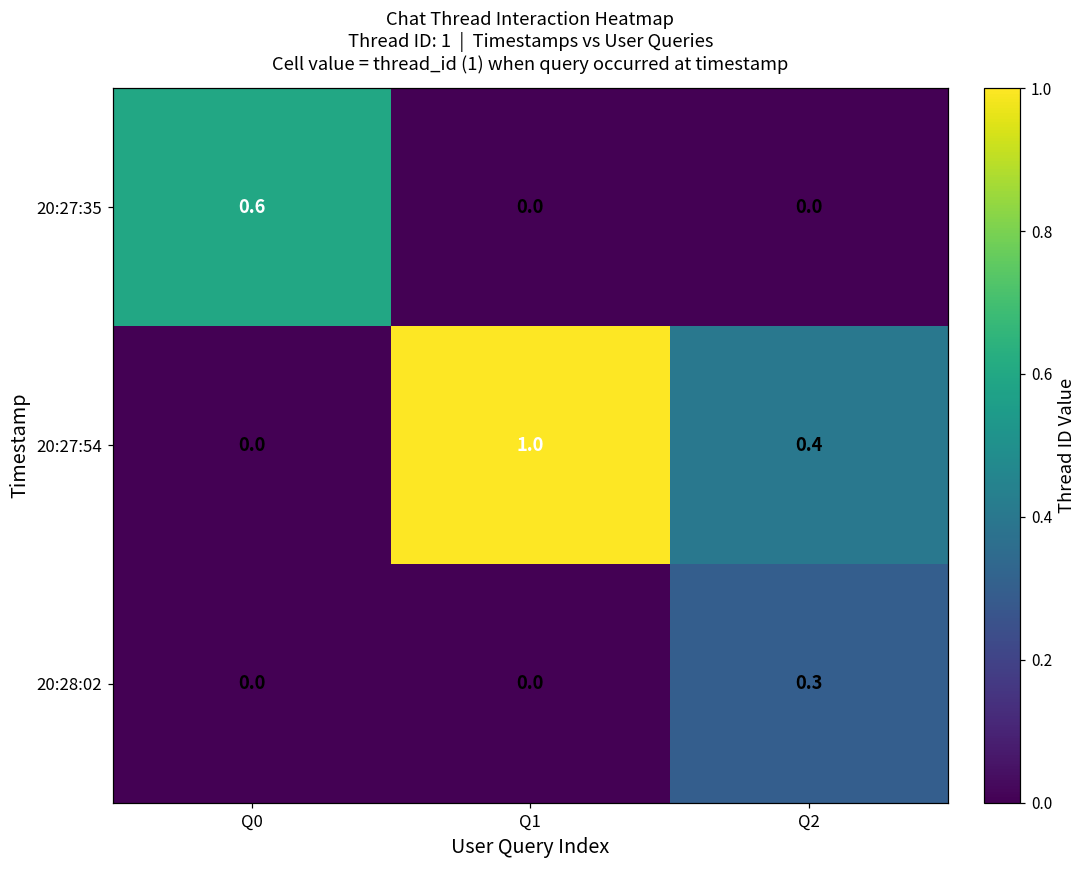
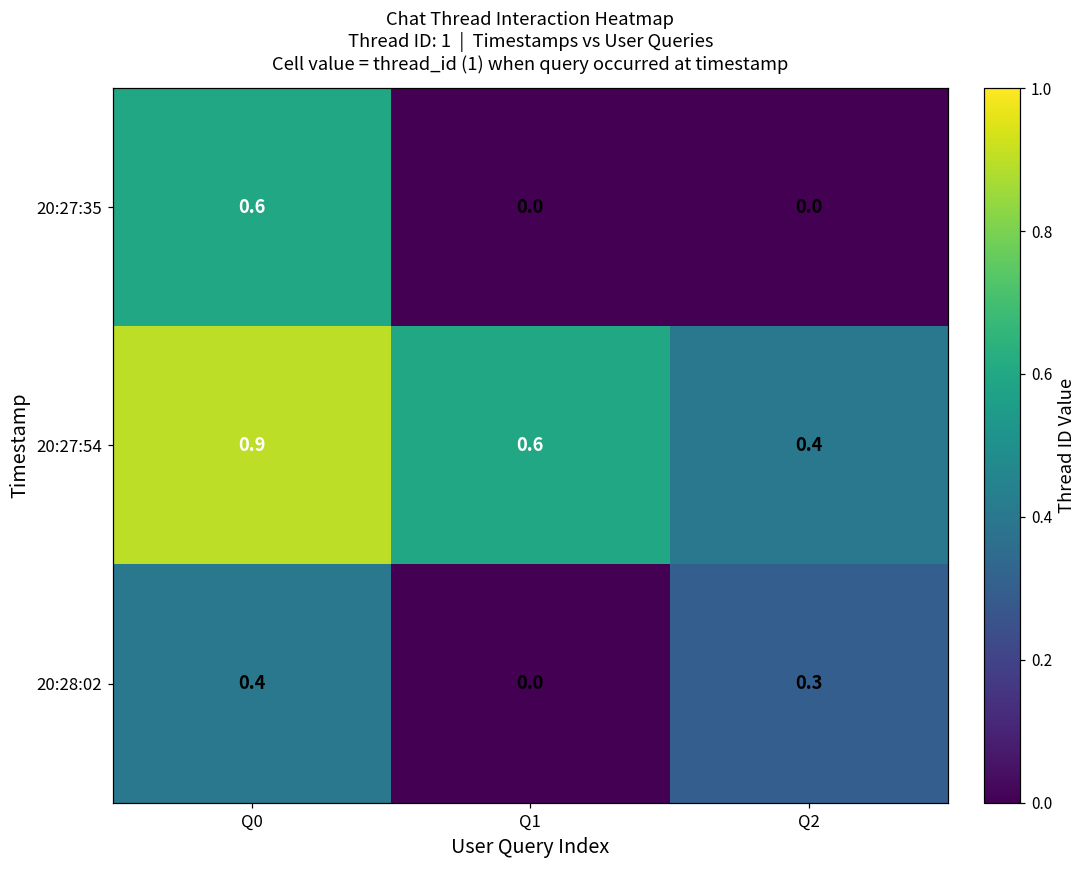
  {
    "20:27:35": {
      "Q0": 0.6,
      "Q1": 0.0,
      "Q2": 0.0
    },
    "20:27:54": {
-     "Q0": 0.0,
-     "Q1": 1.0,
+     "Q0": 0.9,
+     "Q1": 0.6,
      "Q2": 0.4
    },
    "20:28:02": {
-     "Q0": 0.0,
+     "Q0": 0.4,
      "Q1": 0.0,
      "Q2": 0.3
    }
  }
